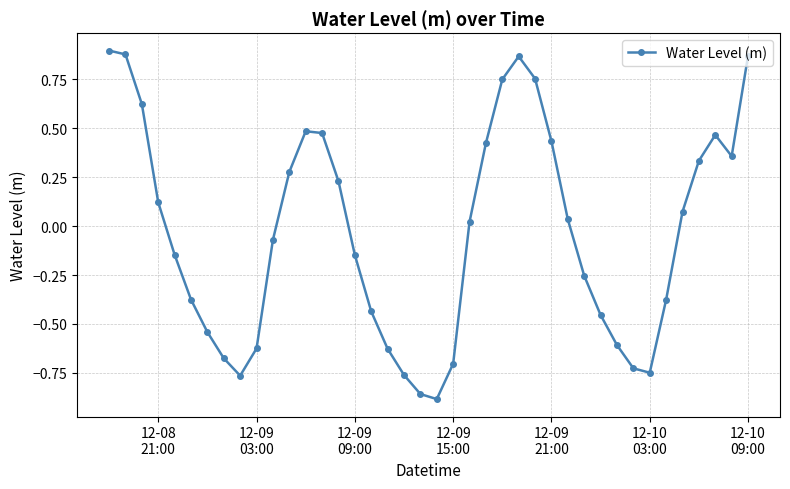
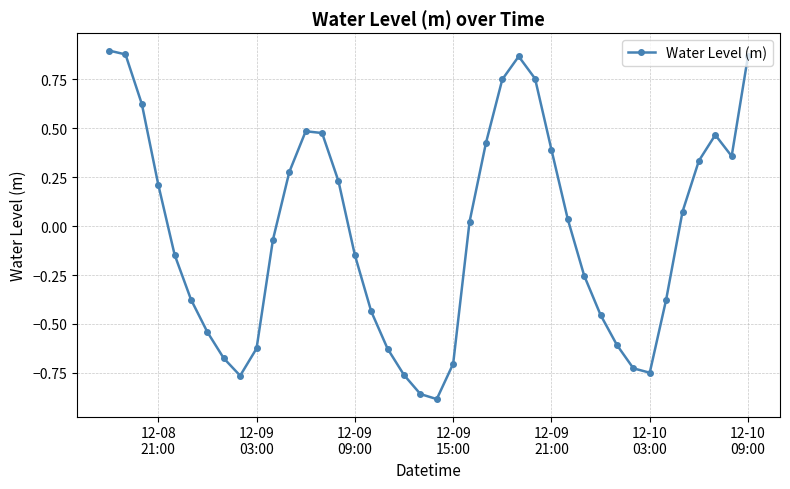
  {
-   "12-08 21:00": 0.12,
+   "12-08 21:00": 0.21,
    "12-09 03:00": -0.63,
    "12-09 09:00": -0.15,
    "12-09 15:00": -0.70,
-   "12-09 21:00": 0.43,
+   "12-09 21:00": 0.39,
    "12-10 03:00": -0.75
  }
